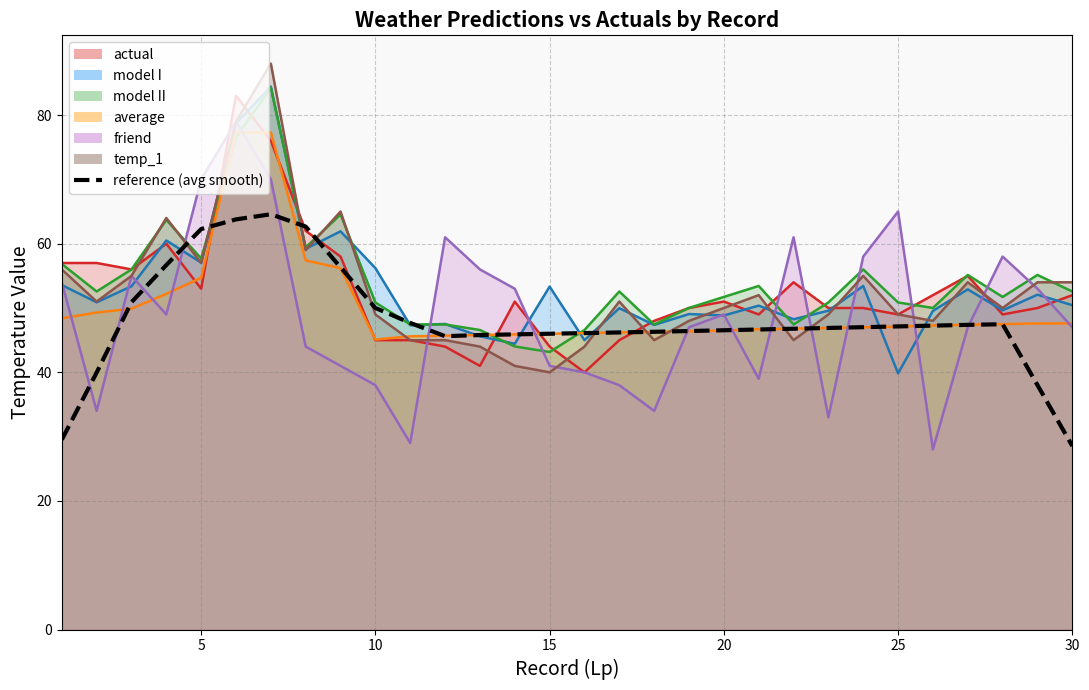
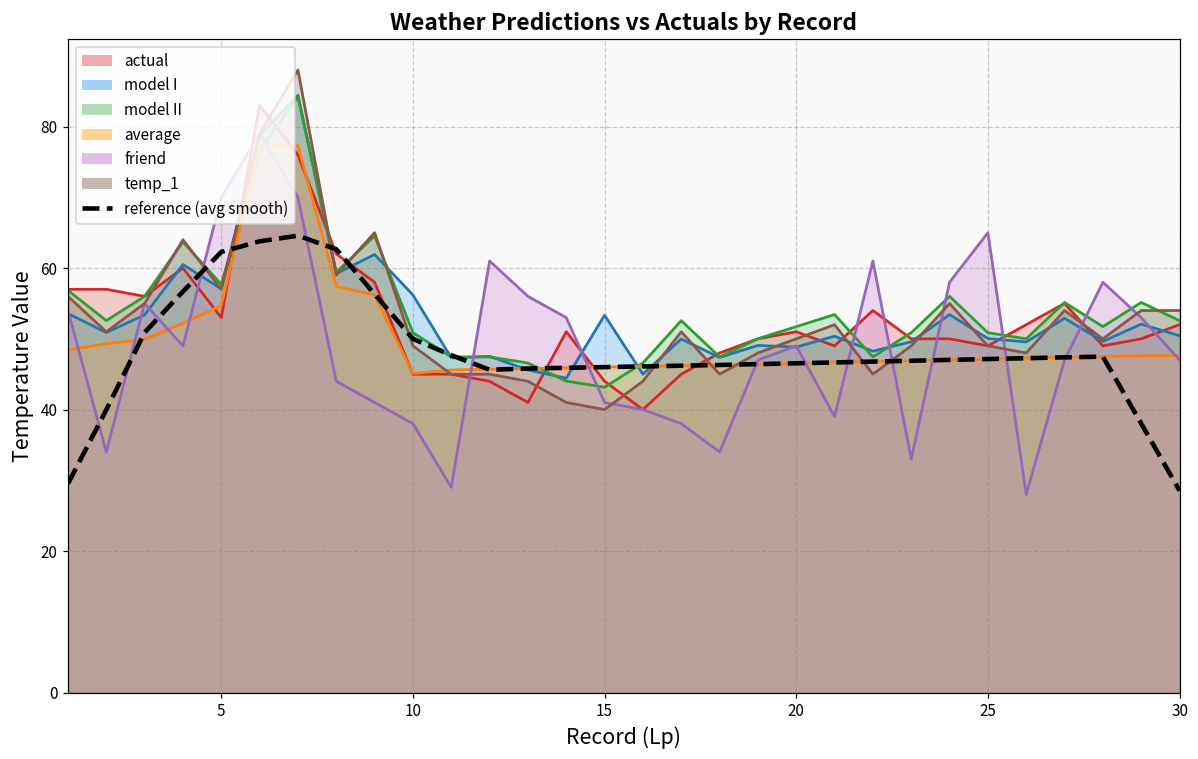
  {
    "model I": {
      "10": 56,
      "15": 53,
-     "25": 40,
+     "25": 50,
      "30": 50
    },
    "reference (avg smooth)": {
      "5": 62,
      "10": 50,
      "30": 29
    }
  }
